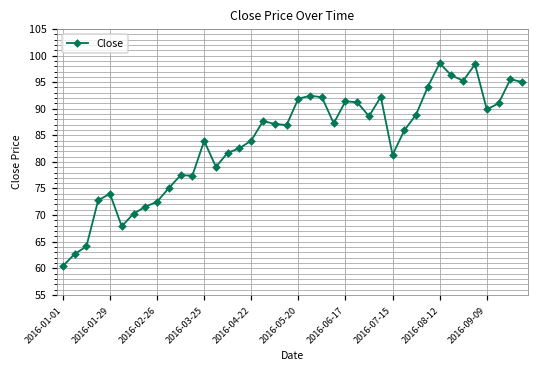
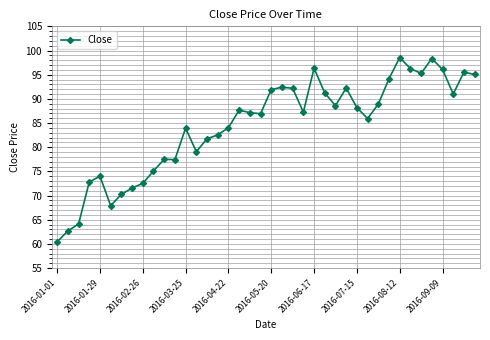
  {
    "2016-01-01": 60,
    "2016-01-29": 74,
    "2016-02-26": 73,
    "2016-03-25": 84,
    "2016-04-22": 84,
    "2016-05-20": 92,
-   "2016-06-17": 91,
-   "2016-07-15": 81,
+   "2016-06-17": 96,
+   "2016-07-15": 88,
    "2016-08-12": 99,
-   "2016-09-09": 90
+   "2016-09-09": 96
  }
